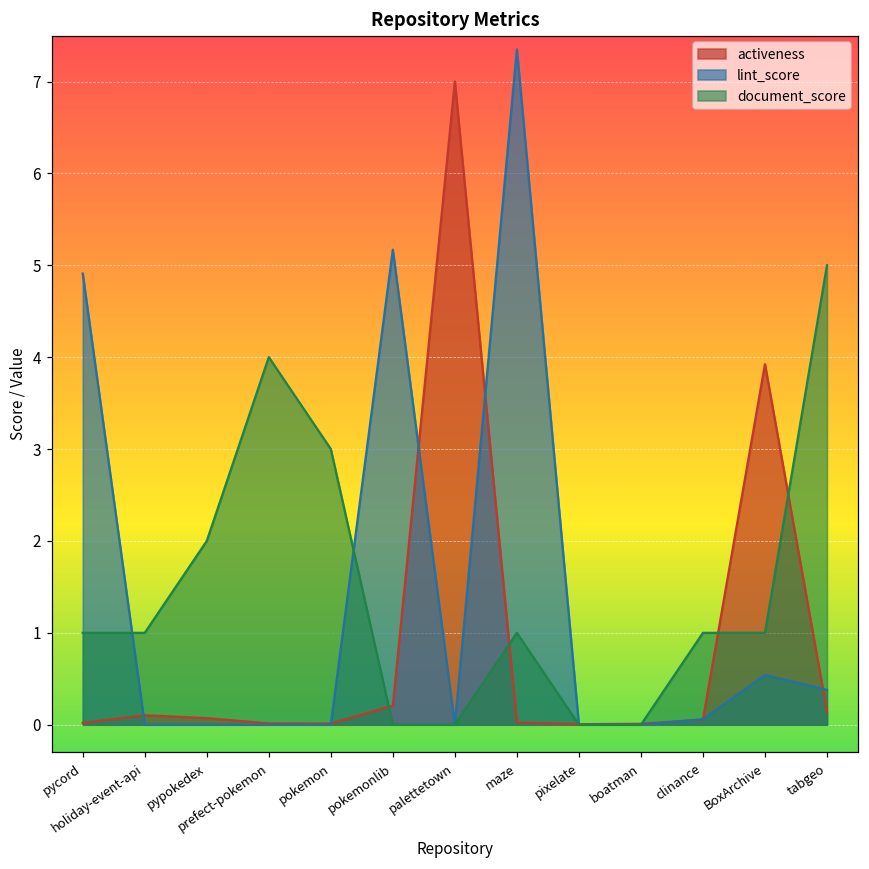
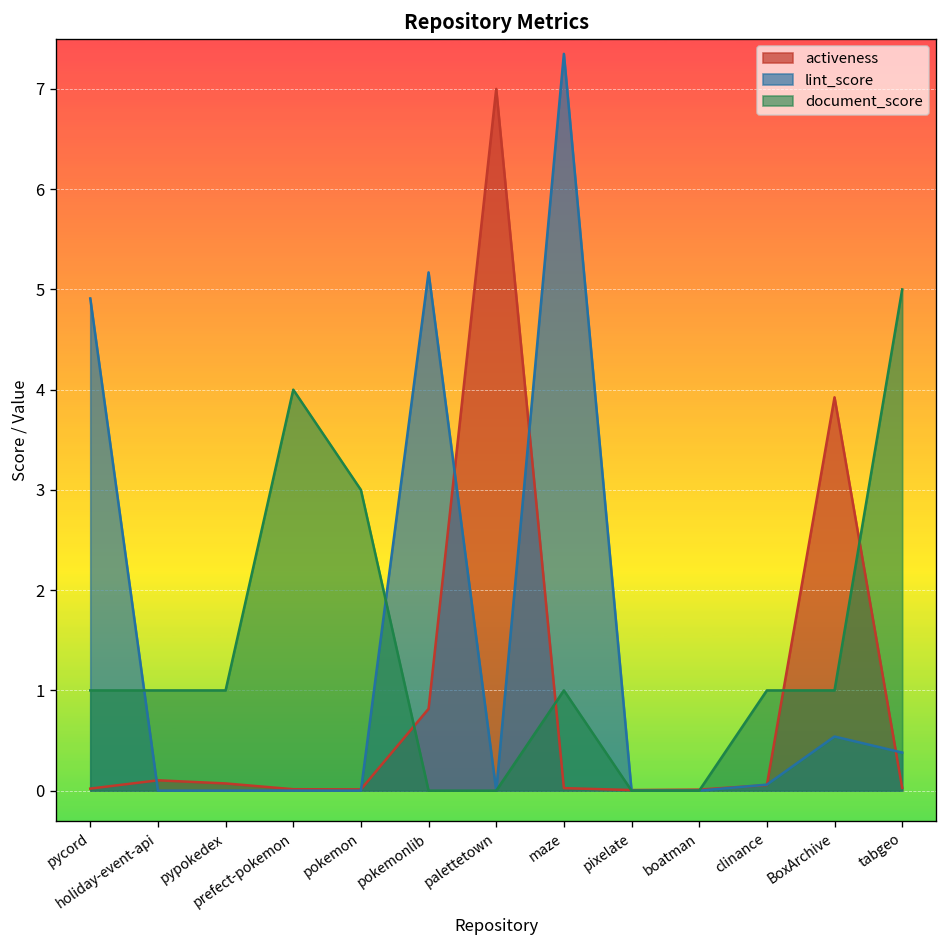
  {
    "activeness": {
      "pycord": 0.0,
      "holiday-event-api": 0.1,
      "pypokedex": 0.1,
-     "pokemonlib": 0.2,
+     "pokemonlib": 0.8,
      "palettetown": 7.0,
      "maze": 0.0,
      "BoxArchive": 3.9,
-     "tabgeo": 0.1
+     "tabgeo": 0.0
    },
    "lint_score": {
      "pycord": 4.9,
      "holiday-event-api": 0.0,
      "pypokedex": 0.0,
      "pokemonlib": 5.2,
      "maze": 7.4,
      "BoxArchive": 0.5,
      "tabgeo": 0.4
    },
    "document_score": {
      "pycord": 1,
      "holiday-event-api": 1,
-     "pypokedex": 2,
+     "pypokedex": 1,
      "prefect-pokemon": 4,
      "pokemon": 3,
      "pokemonlib": 0,
      "maze": 1,
      "clinance": 1,
      "BoxArchive": 1,
      "tabgeo": 5
    }
  }
